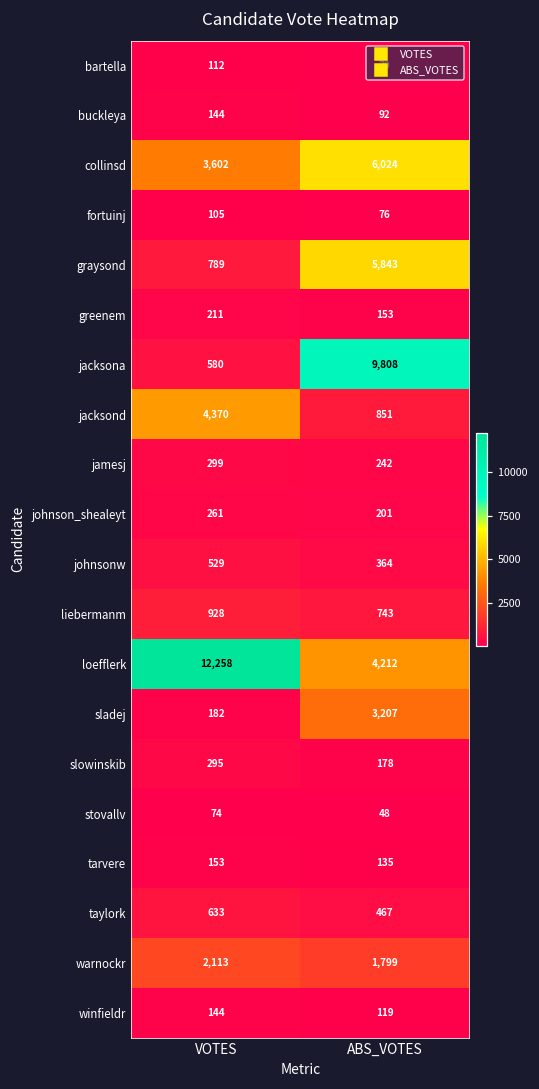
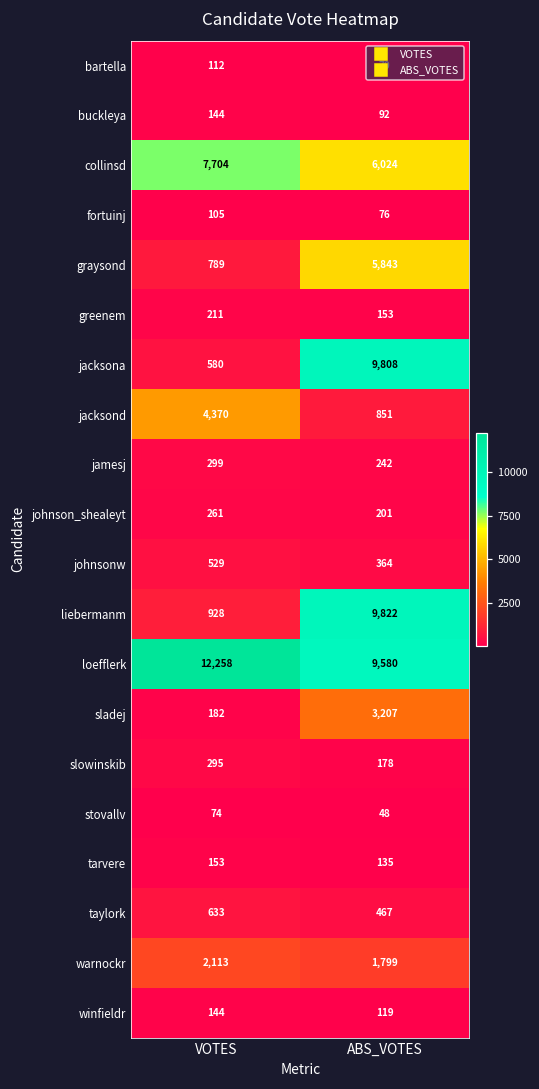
  {
    "bartella": {
      "VOTES": "112"
    },
    "buckleya": {
      "VOTES": "144",
      "ABS_VOTES": "92"
    },
    "collinsd": {
-     "VOTES": "3,602",
+     "VOTES": "7,704",
      "ABS_VOTES": "6,024"
    },
    "fortuinj": {
      "VOTES": "105",
      "ABS_VOTES": "76"
    },
    "graysond": {
      "VOTES": "789",
      "ABS_VOTES": "5,843"
    },
    "greenem": {
      "VOTES": "211",
      "ABS_VOTES": "153"
    },
    "jacksona": {
      "VOTES": "580",
      "ABS_VOTES": "9,808"
    },
    "jacksond": {
      "VOTES": "4,370",
      "ABS_VOTES": "851"
    },
    "jamesj": {
      "VOTES": "299",
      "ABS_VOTES": "242"
    },
    "johnson_shealeyt": {
      "VOTES": "261",
      "ABS_VOTES": "201"
    },
    "johnsonw": {
      "VOTES": "529",
      "ABS_VOTES": "364"
    },
    "liebermanm": {
      "VOTES": "928",
-     "ABS_VOTES": "743"
+     "ABS_VOTES": "9,822"
    },
    "loefflerk": {
      "VOTES": "12,258",
-     "ABS_VOTES": "4,212"
+     "ABS_VOTES": "9,580"
    },
    "sladej": {
      "VOTES": "182",
      "ABS_VOTES": "3,207"
    },
    "slowinskib": {
      "VOTES": "295",
      "ABS_VOTES": "178"
    },
    "stovallv": {
      "VOTES": "74",
      "ABS_VOTES": "48"
    },
    "tarvere": {
      "VOTES": "153",
      "ABS_VOTES": "135"
    },
    "taylork": {
      "VOTES": "633",
      "ABS_VOTES": "467"
    },
    "warnockr": {
      "VOTES": "2,113",
      "ABS_VOTES": "1,799"
    },
    "winfieldr": {
      "VOTES": "144",
      "ABS_VOTES": "119"
    }
  }
